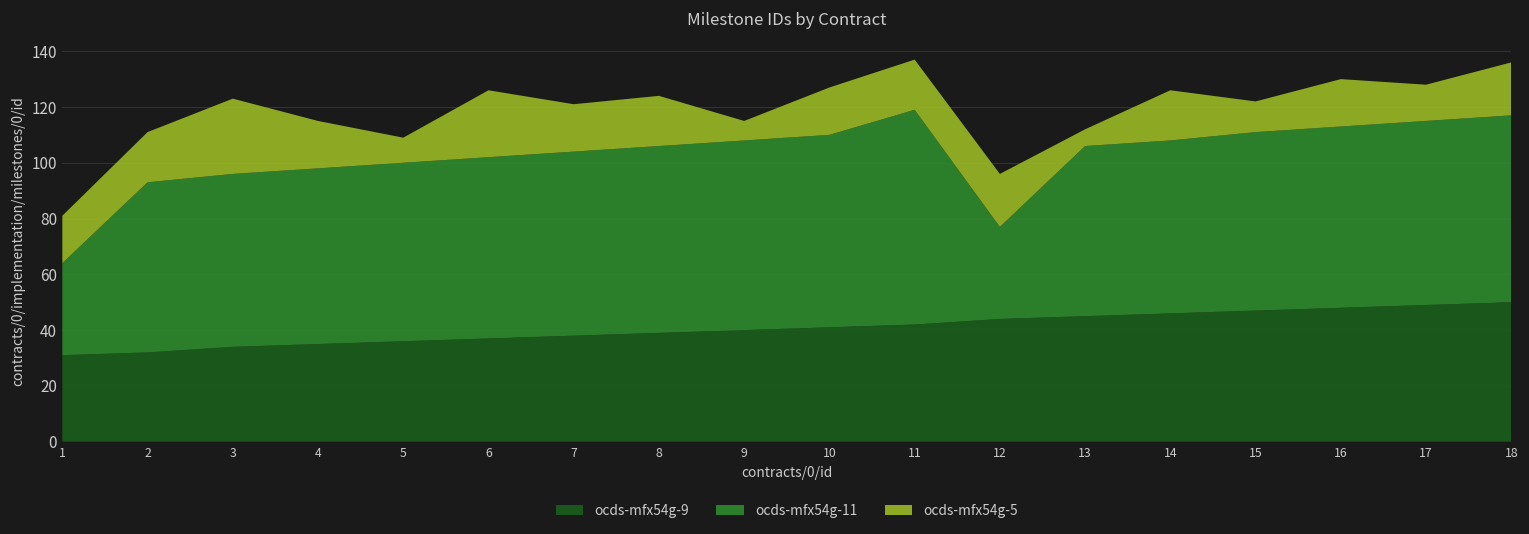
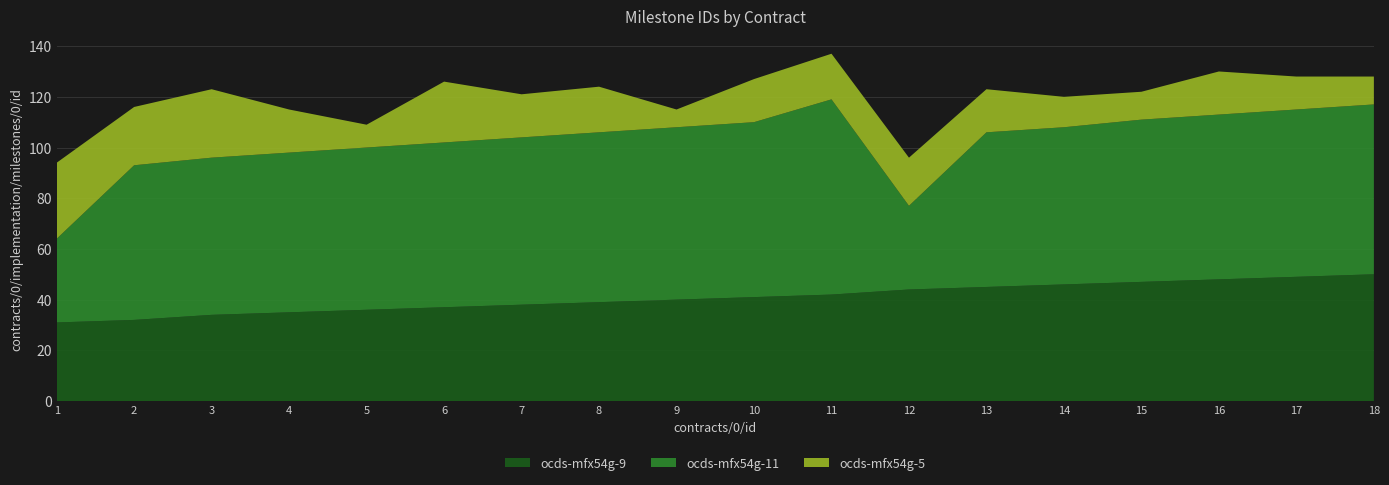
  {
    "ocds-mfx54g-5": {
-     "1": 17,
-     "2": 18,
+     "1": 30,
+     "2": 23,
      "3": 27,
      "4": 17,
      "5": 9,
      "6": 24,
      "7": 17,
      "8": 18,
      "9": 7,
      "10": 17,
      "11": 18,
      "12": 19,
-     "13": 6,
-     "14": 18,
+     "13": 17,
+     "14": 12,
      "15": 11,
      "16": 17,
      "17": 13,
-     "18": 19
+     "18": 11
    }
  }
